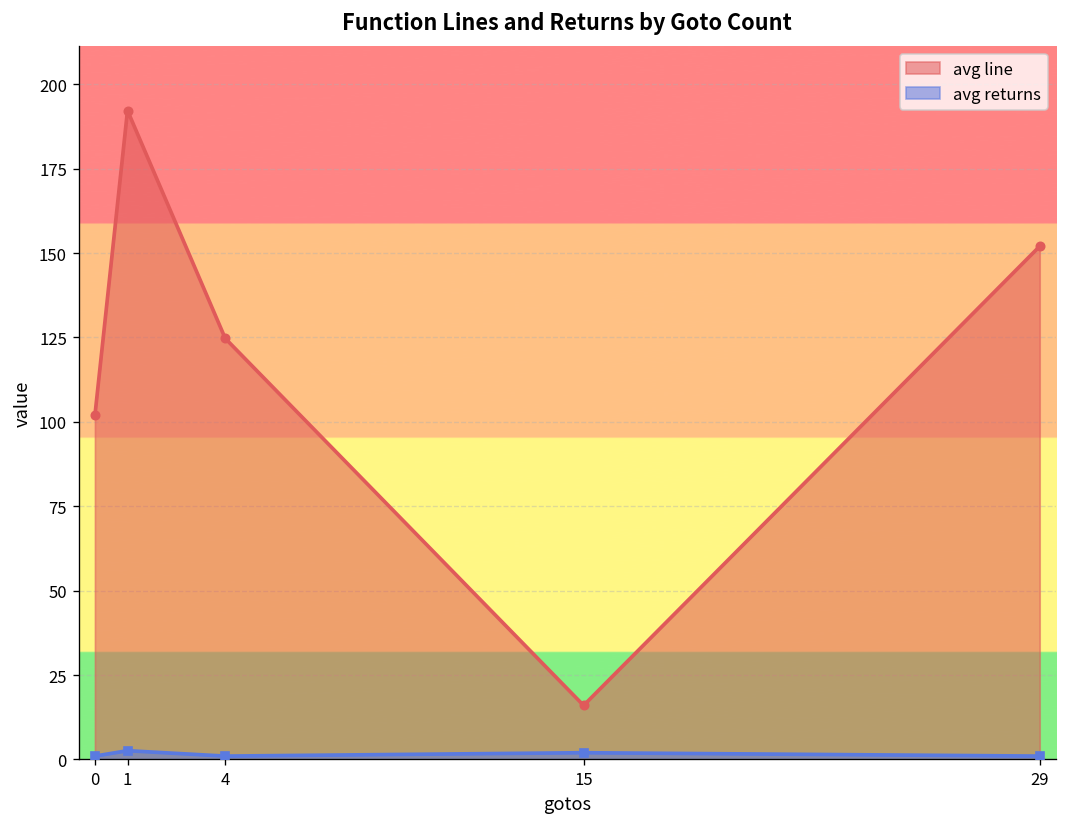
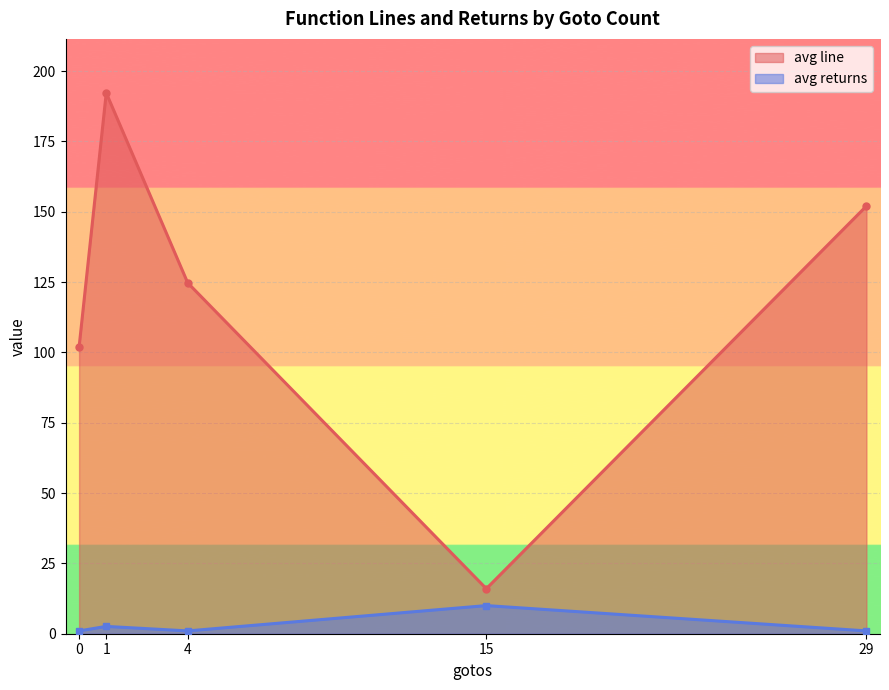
  {
    "avg line": {
      "0": 102,
      "1": 192,
      "4": 125,
      "15": 16,
      "29": 152
    },
    "avg returns": {
      "0": 1,
      "1": 3,
      "4": 1,
-     "15": 2,
+     "15": 10,
      "29": 1
    }
  }
